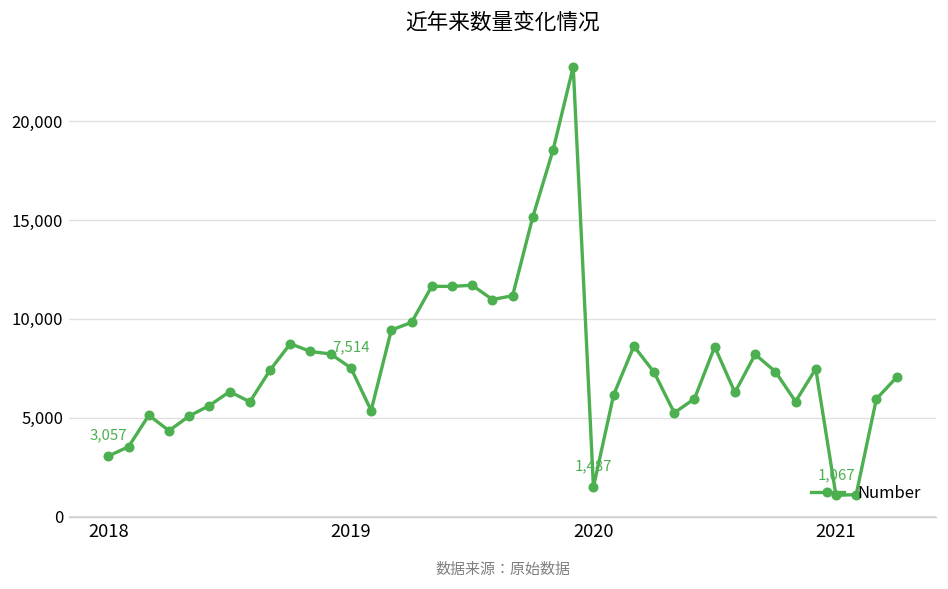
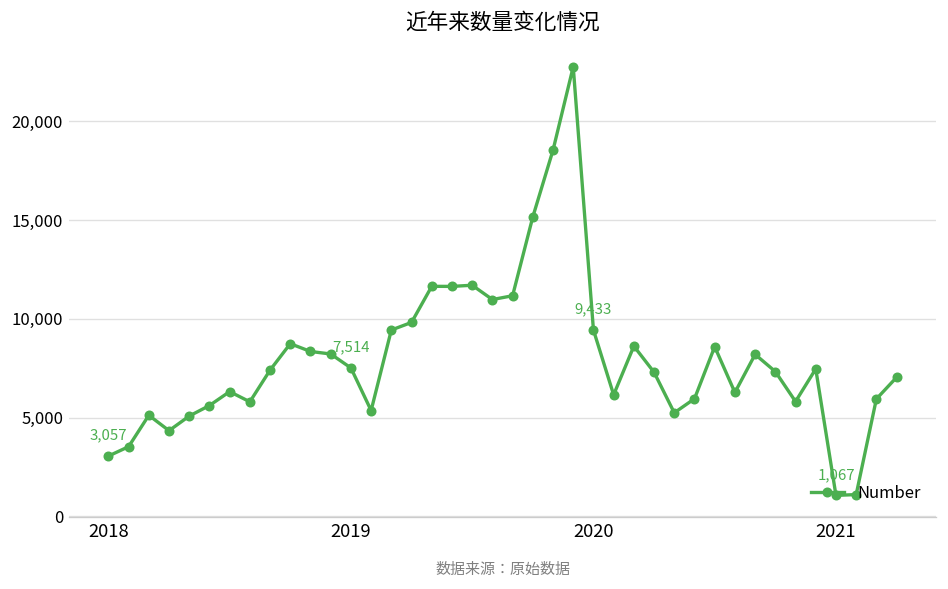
  {
    "2018": "3,057",
-   "2020": "1,487",
+   "2020": "9,433",
    "2021": "1,067"
  }
